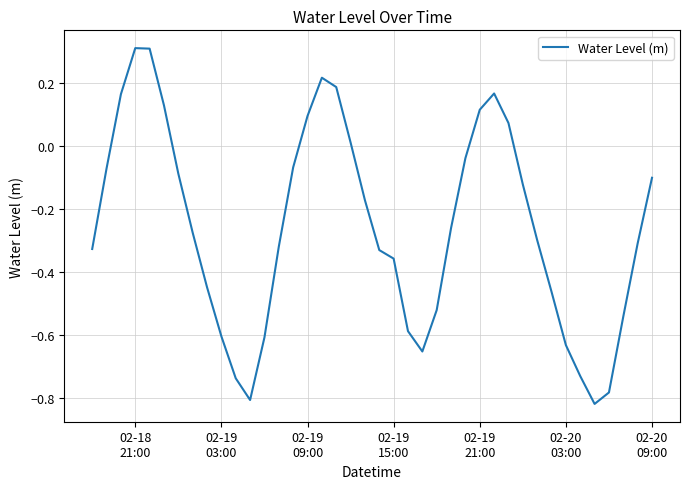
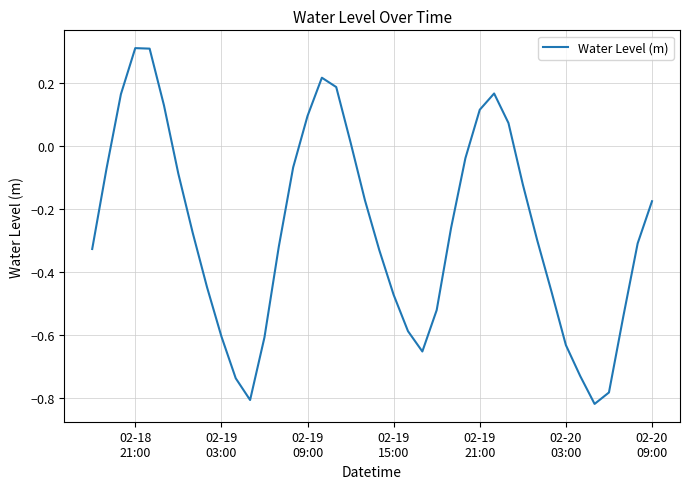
  {
    "02-18 21:00": 0.31,
    "02-19 03:00": -0.61,
    "02-19 09:00": 0.10,
-   "02-19 15:00": -0.36,
+   "02-19 15:00": -0.47,
    "02-19 21:00": 0.12,
    "02-20 03:00": -0.63,
-   "02-20 09:00": -0.10
+   "02-20 09:00": -0.18
  }
